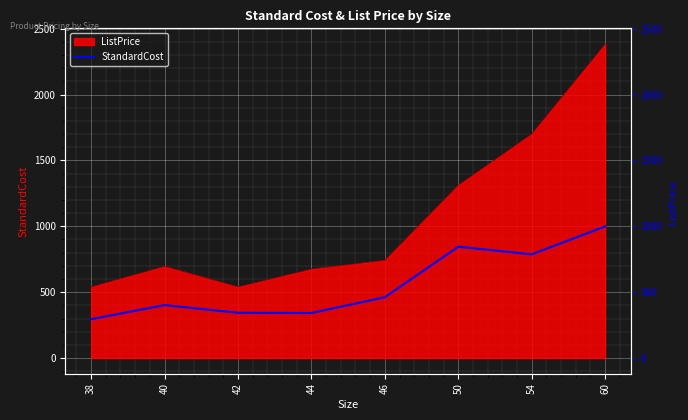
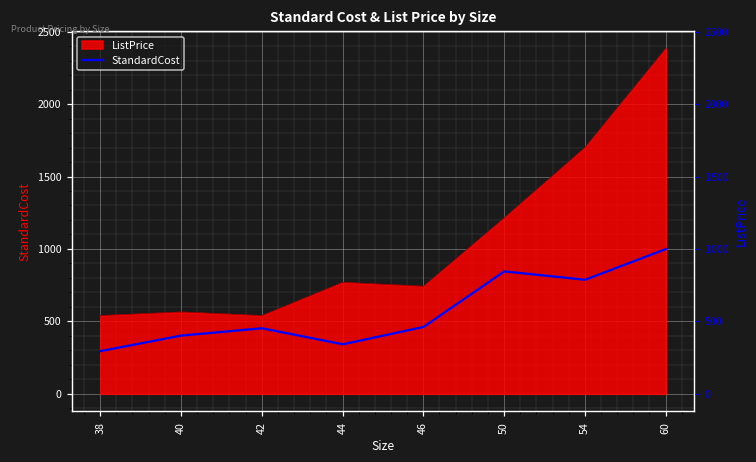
  {
    "ListPrice": {
      "38": 540,
-     "40": 700,
+     "40": 560,
      "42": 540,
-     "44": 680,
+     "44": 770,
      "46": 740,
-     "50": 1310,
+     "50": 1210,
      "54": 1700,
      "60": 2380
    },
    "StandardCost": {
      "38": 290,
      "40": 400,
-     "42": 340,
+     "42": 450,
      "44": 340,
      "46": 460,
      "50": 850,
      "54": 790,
      "60": 1000
    }
  }
